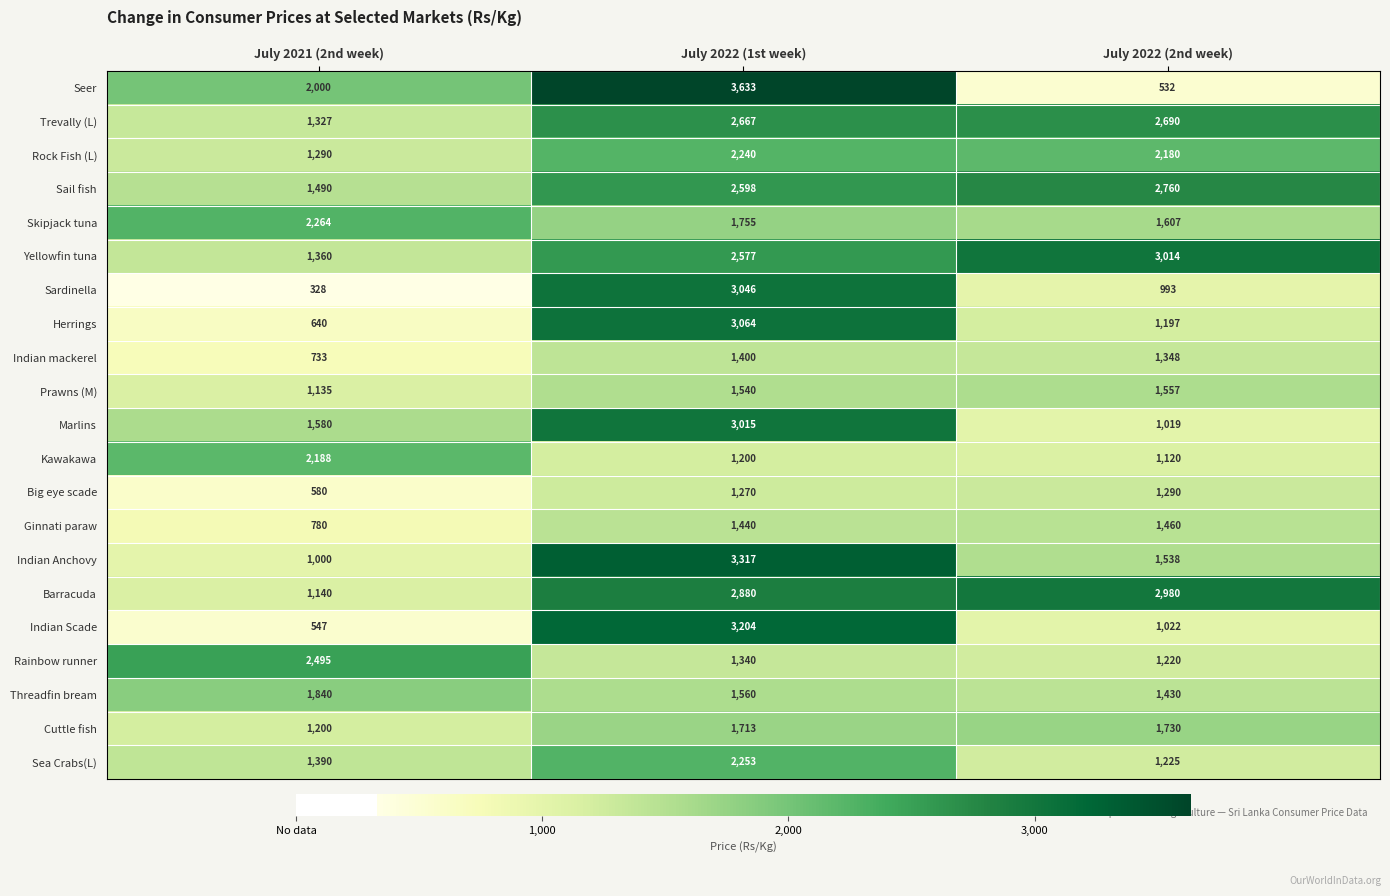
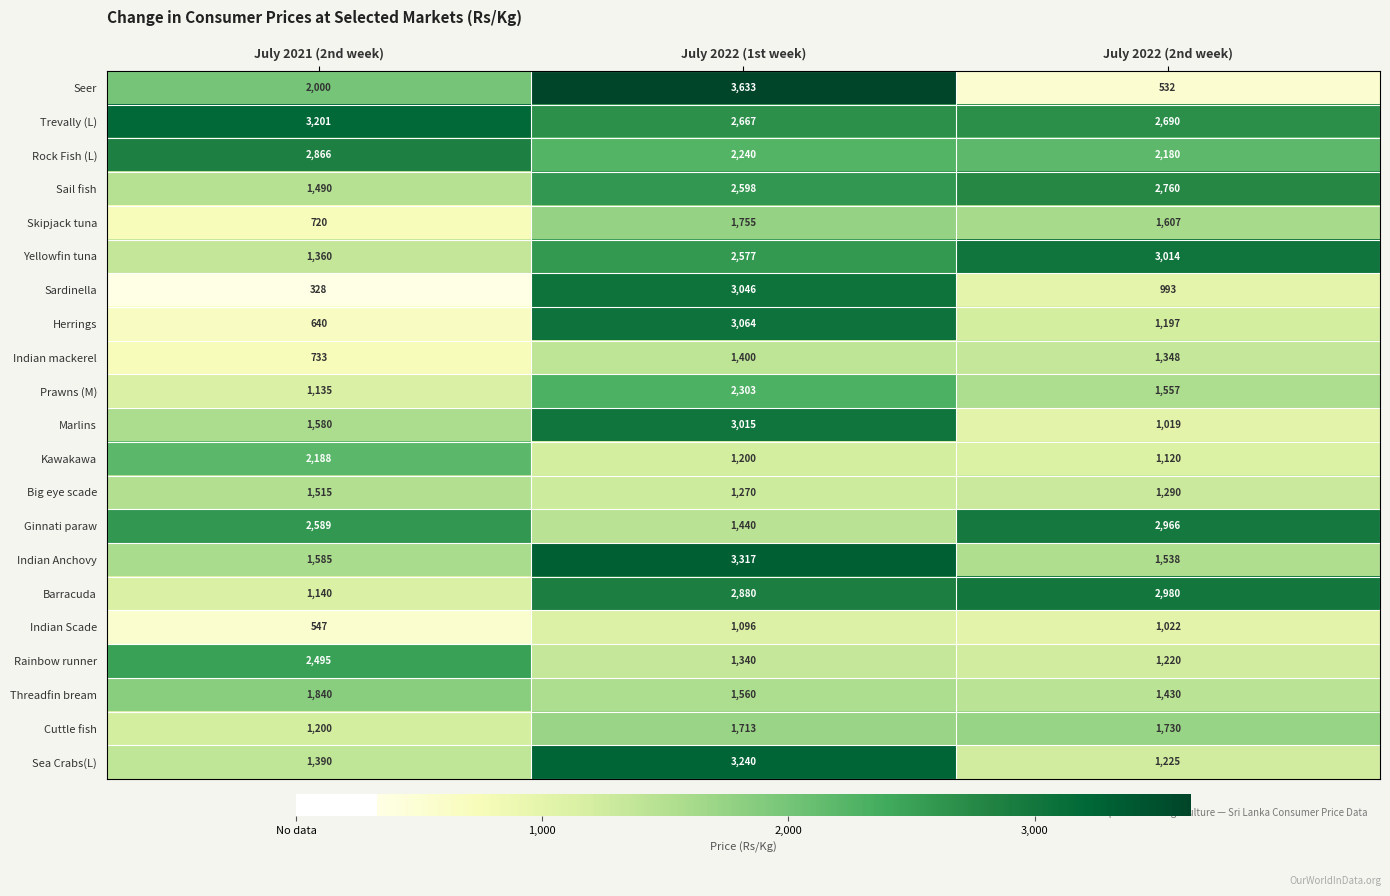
  {
    "Seer": {
      "July 2021 (2nd week)": "2,000",
      "July 2022 (1st week)": "3,633",
      "July 2022 (2nd week)": "532"
    },
    "Trevally (L)": {
-     "July 2021 (2nd week)": "1,327",
+     "July 2021 (2nd week)": "3,201",
      "July 2022 (1st week)": "2,667",
      "July 2022 (2nd week)": "2,690"
    },
    "Rock Fish (L)": {
-     "July 2021 (2nd week)": "1,290",
+     "July 2021 (2nd week)": "2,866",
      "July 2022 (1st week)": "2,240",
      "July 2022 (2nd week)": "2,180"
    },
    "Sail fish": {
      "July 2021 (2nd week)": "1,490",
      "July 2022 (1st week)": "2,598",
      "July 2022 (2nd week)": "2,760"
    },
    "Skipjack tuna": {
-     "July 2021 (2nd week)": "2,264",
+     "July 2021 (2nd week)": "720",
      "July 2022 (1st week)": "1,755",
      "July 2022 (2nd week)": "1,607"
    },
    "Yellowfin tuna": {
      "July 2021 (2nd week)": "1,360",
      "July 2022 (1st week)": "2,577",
      "July 2022 (2nd week)": "3,014"
    },
    "Sardinella": {
      "July 2021 (2nd week)": "328",
      "July 2022 (1st week)": "3,046",
      "July 2022 (2nd week)": "993"
    },
    "Herrings": {
      "July 2021 (2nd week)": "640",
      "July 2022 (1st week)": "3,064",
      "July 2022 (2nd week)": "1,197"
    },
    "Indian mackerel": {
      "July 2021 (2nd week)": "733",
      "July 2022 (1st week)": "1,400",
      "July 2022 (2nd week)": "1,348"
    },
    "Prawns (M)": {
      "July 2021 (2nd week)": "1,135",
-     "July 2022 (1st week)": "1,540",
+     "July 2022 (1st week)": "2,303",
      "July 2022 (2nd week)": "1,557"
    },
    "Marlins": {
      "July 2021 (2nd week)": "1,580",
      "July 2022 (1st week)": "3,015",
      "July 2022 (2nd week)": "1,019"
    },
    "Kawakawa": {
      "July 2021 (2nd week)": "2,188",
      "July 2022 (1st week)": "1,200",
      "July 2022 (2nd week)": "1,120"
    },
    "Big eye scade": {
-     "July 2021 (2nd week)": "580",
+     "July 2021 (2nd week)": "1,515",
      "July 2022 (1st week)": "1,270",
      "July 2022 (2nd week)": "1,290"
    },
    "Ginnati paraw": {
-     "July 2021 (2nd week)": "780",
+     "July 2021 (2nd week)": "2,589",
      "July 2022 (1st week)": "1,440",
-     "July 2022 (2nd week)": "1,460"
+     "July 2022 (2nd week)": "2,966"
    },
    "Indian Anchovy": {
-     "July 2021 (2nd week)": "1,000",
+     "July 2021 (2nd week)": "1,585",
      "July 2022 (1st week)": "3,317",
      "July 2022 (2nd week)": "1,538"
    },
    "Barracuda": {
      "July 2021 (2nd week)": "1,140",
      "July 2022 (1st week)": "2,880",
      "July 2022 (2nd week)": "2,980"
    },
    "Indian Scade": {
      "July 2021 (2nd week)": "547",
-     "July 2022 (1st week)": "3,204",
+     "July 2022 (1st week)": "1,096",
      "July 2022 (2nd week)": "1,022"
    },
    "Rainbow runner": {
      "July 2021 (2nd week)": "2,495",
      "July 2022 (1st week)": "1,340",
      "July 2022 (2nd week)": "1,220"
    },
    "Threadfin bream": {
      "July 2021 (2nd week)": "1,840",
      "July 2022 (1st week)": "1,560",
      "July 2022 (2nd week)": "1,430"
    },
    "Cuttle fish": {
      "July 2021 (2nd week)": "1,200",
      "July 2022 (1st week)": "1,713",
      "July 2022 (2nd week)": "1,730"
    },
    "Sea Crabs(L)": {
      "July 2021 (2nd week)": "1,390",
-     "July 2022 (1st week)": "2,253",
+     "July 2022 (1st week)": "3,240",
      "July 2022 (2nd week)": "1,225"
    }
  }
